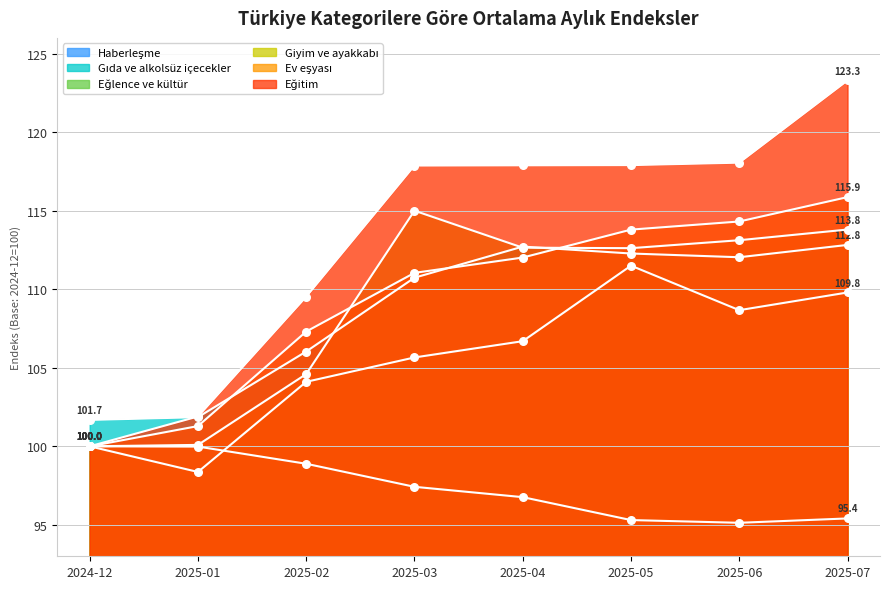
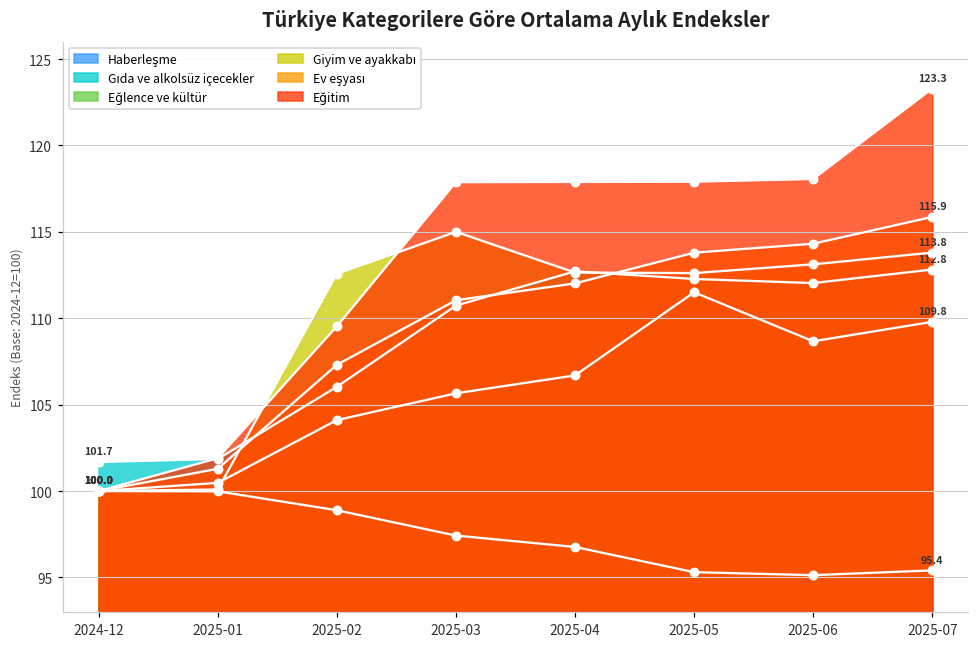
  {
    "Haberleşme": {
      "2025-07": 95.4
    },
    "Gıda ve alkolsüz içecekler": {
      "2024-12": 101.7
    },
    "Eğlence ve kültür": {
-     "2025-01": 98.4,
+     "2025-01": 100.5,
      "2025-02": 104.1,
      "2025-03": 105.7,
      "2025-04": 106.7,
      "2025-05": 111.5,
      "2025-06": 108.7
    },
    "Giyim ve ayakkabı": {
-     "2025-02": 104.6,
+     "2025-02": 112.6,
      "2025-03": 115.0,
      "2025-05": 112.6,
      "2025-06": 113.1
    },
    "Ev eşyası": {
      "2025-07": 115.9
    },
    "Eğitim": {
      "2025-07": 123.3
    }
  }
